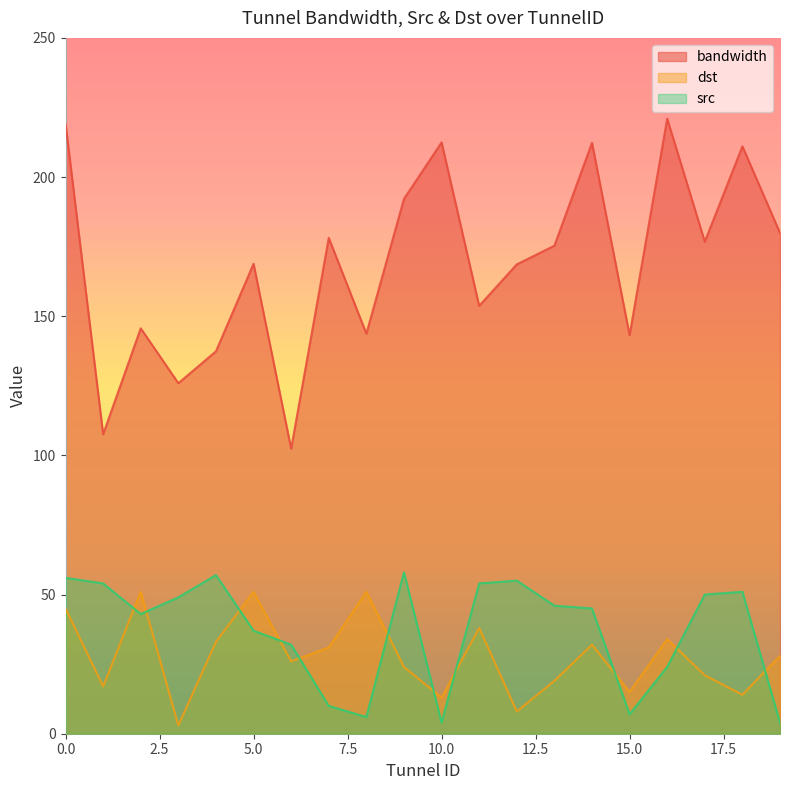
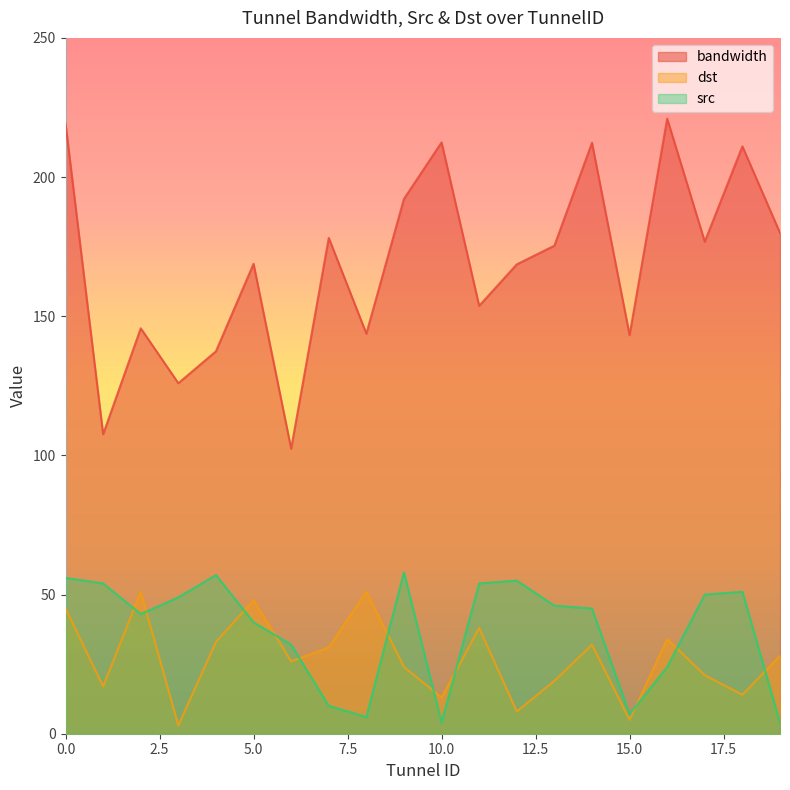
  {
    "bandwidth": {
      "0.0": 219,
      "5.0": 169,
      "10.0": 212,
      "15.0": 143
    },
    "dst": {
      "0.0": 45,
-     "5.0": 51,
+     "5.0": 48,
      "10.0": 13,
-     "15.0": 15
+     "15.0": 5
    },
    "src": {
      "0.0": 56,
-     "5.0": 37,
+     "5.0": 40,
      "10.0": 4,
      "15.0": 7
    }
  }
